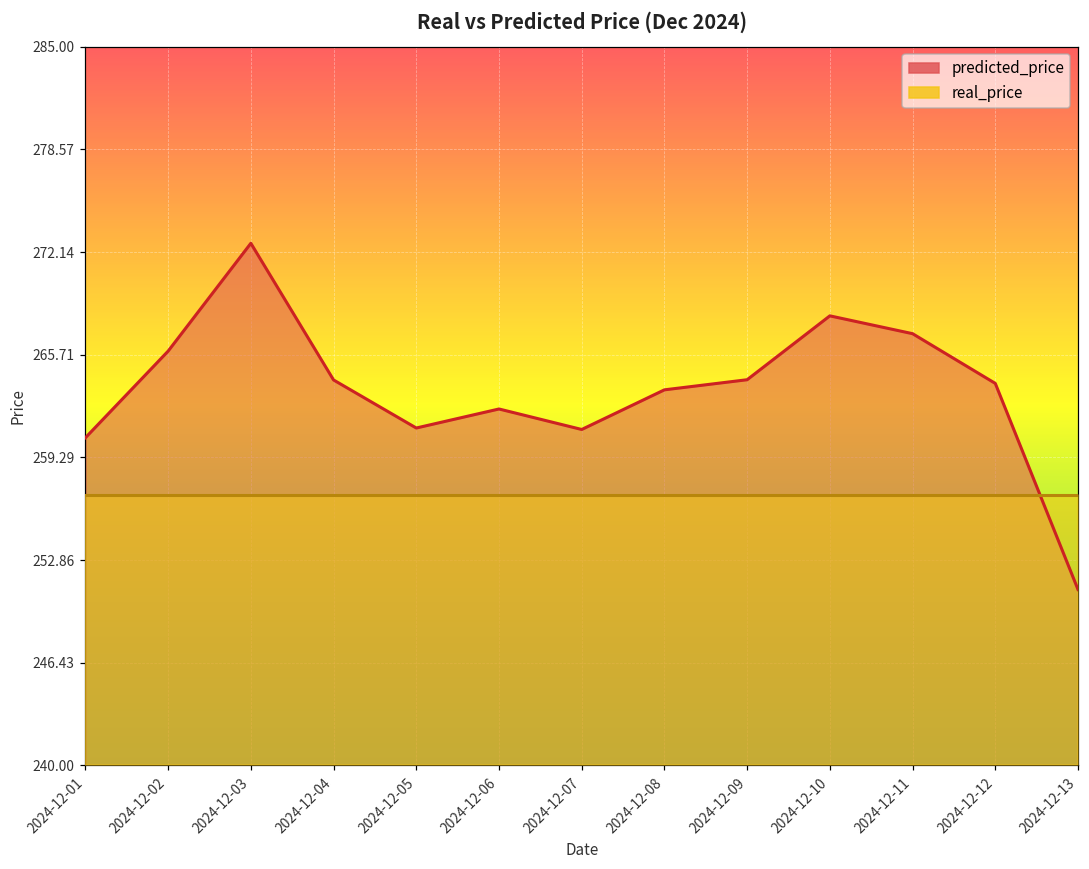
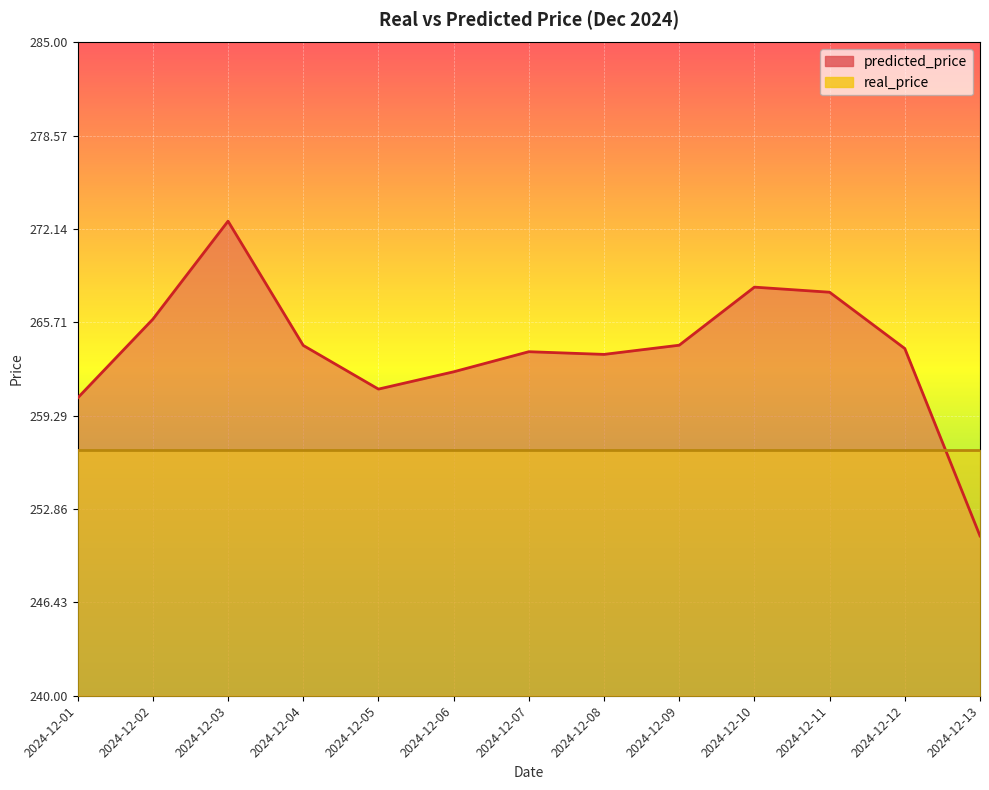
  {
    "predicted_price": {
      "2024-12-01": 260.5,
      "2024-12-02": 265.9,
      "2024-12-03": 272.7,
      "2024-12-04": 264.1,
      "2024-12-05": 261.1,
      "2024-12-06": 262.3,
-     "2024-12-07": 261.0,
+     "2024-12-07": 263.7,
      "2024-12-08": 263.5,
      "2024-12-09": 264.1,
      "2024-12-10": 268.1,
-     "2024-12-11": 267.0,
+     "2024-12-11": 267.8,
      "2024-12-12": 263.9,
      "2024-12-13": 251.0
    },
    "real_price": {
      "2024-12-01": 256.9,
      "2024-12-02": 256.9,
      "2024-12-03": 256.9,
      "2024-12-04": 256.9,
      "2024-12-05": 256.9,
      "2024-12-06": 256.9,
      "2024-12-07": 256.9,
      "2024-12-08": 256.9,
      "2024-12-09": 256.9,
      "2024-12-10": 256.9,
      "2024-12-11": 256.9,
      "2024-12-12": 256.9,
      "2024-12-13": 256.9
    }
  }
